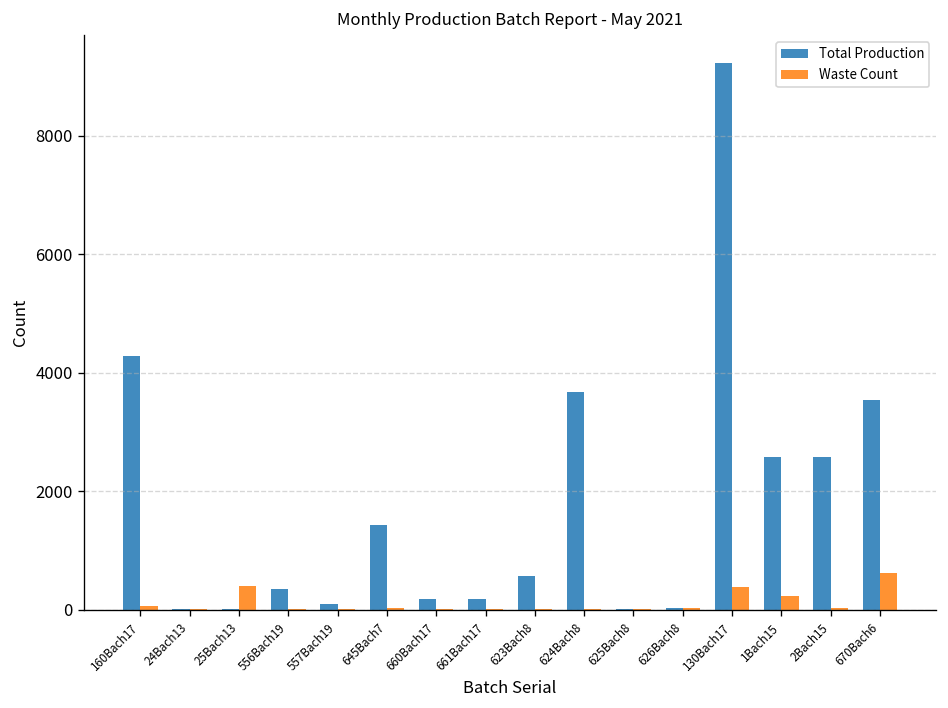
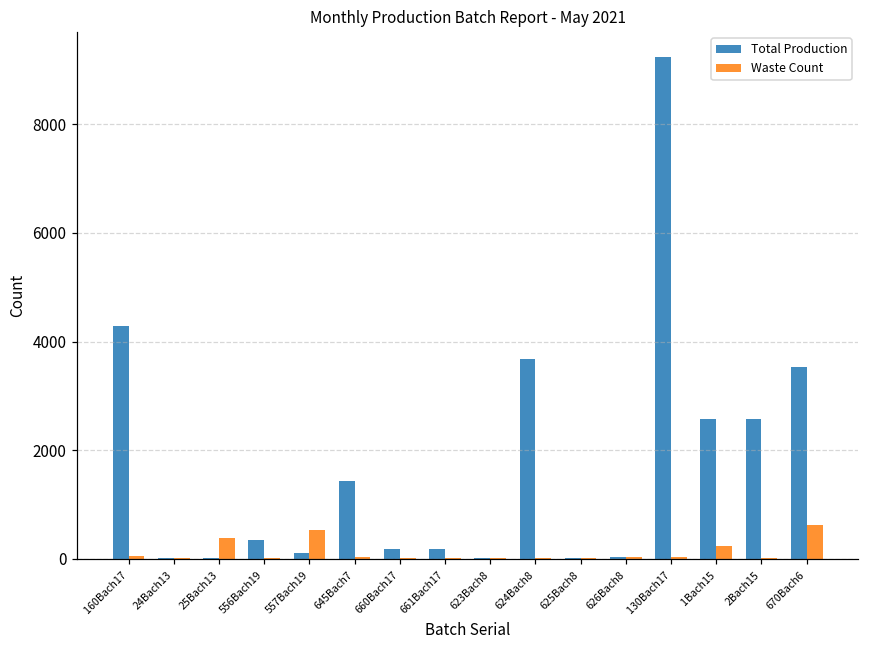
  {
    "Total Production": {
      "160Bach17": 4300,
      "556Bach19": 400,
      "557Bach19": 100,
      "645Bach7": 1400,
      "660Bach17": 200,
      "661Bach17": 200,
-     "623Bach8": 600,
+     "623Bach8": 0,
      "624Bach8": 3700,
      "130Bach17": 9200,
      "1Bach15": 2600,
      "2Bach15": 2600,
      "670Bach6": 3500
    },
    "Waste Count": {
      "160Bach17": 100,
      "25Bach13": 400,
-     "557Bach19": 0,
-     "130Bach17": 400,
+     "557Bach19": 500,
+     "130Bach17": 0,
      "1Bach15": 200,
      "670Bach6": 600
    }
  }
